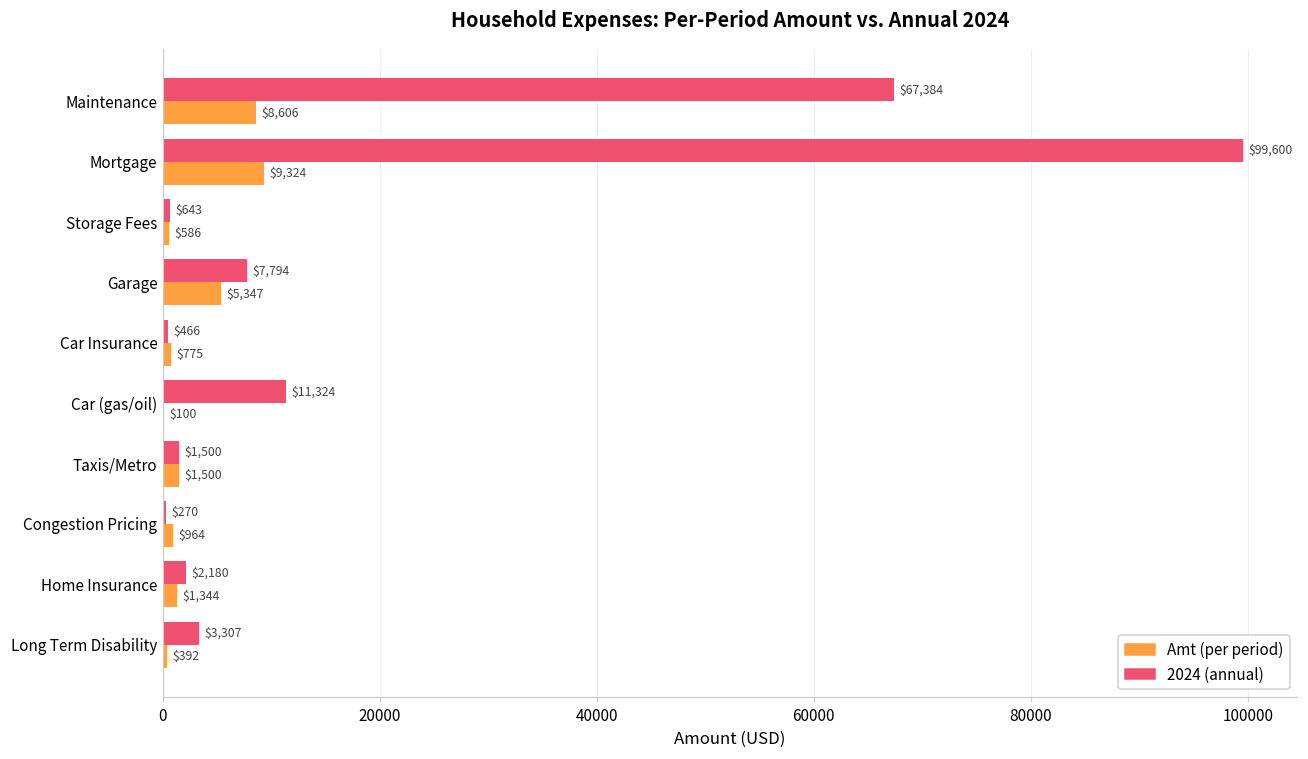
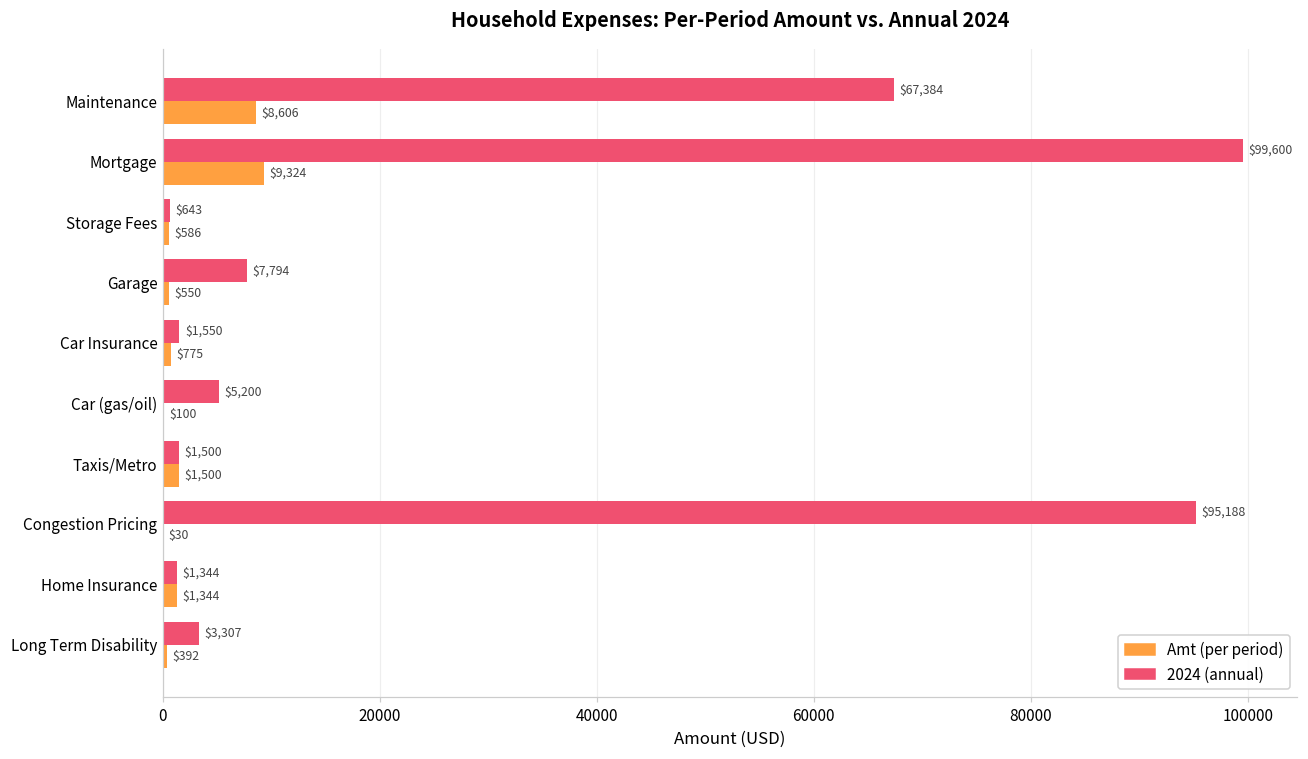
  {
    "Amt (per period)": {
      "Maintenance": "$8,606",
      "Mortgage": "$9,324",
      "Storage Fees": "$586",
-     "Garage": "$5,347",
+     "Garage": "$550",
      "Car Insurance": "$775",
      "Car (gas/oil)": "$100",
      "Taxis/Metro": "$1,500",
-     "Congestion Pricing": "$964",
+     "Congestion Pricing": "$30",
      "Home Insurance": "$1,344",
      "Long Term Disability": "$392"
    },
    "2024 (annual)": {
      "Maintenance": "$67,384",
      "Mortgage": "$99,600",
      "Storage Fees": "$643",
      "Garage": "$7,794",
-     "Car Insurance": "$466",
-     "Car (gas/oil)": "$11,324",
+     "Car Insurance": "$1,550",
+     "Car (gas/oil)": "$5,200",
      "Taxis/Metro": "$1,500",
-     "Congestion Pricing": "$270",
-     "Home Insurance": "$2,180",
+     "Congestion Pricing": "$95,188",
+     "Home Insurance": "$1,344",
      "Long Term Disability": "$3,307"
    }
  }
